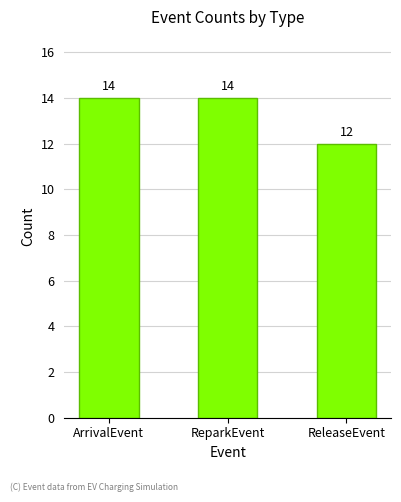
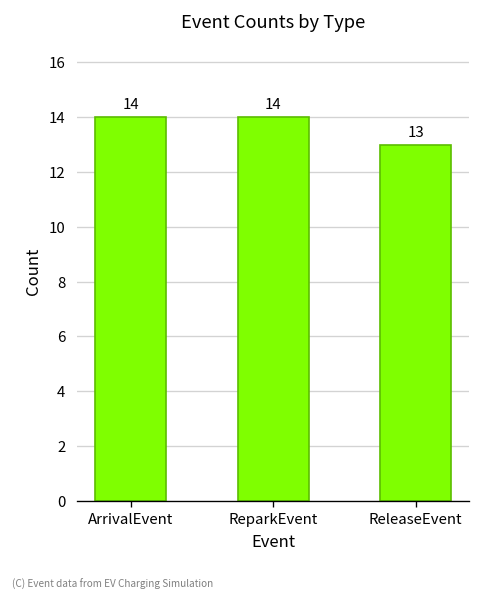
  {
    "ArrivalEvent": 14,
    "ReparkEvent": 14,
-   "ReleaseEvent": 12
+   "ReleaseEvent": 13
  }
